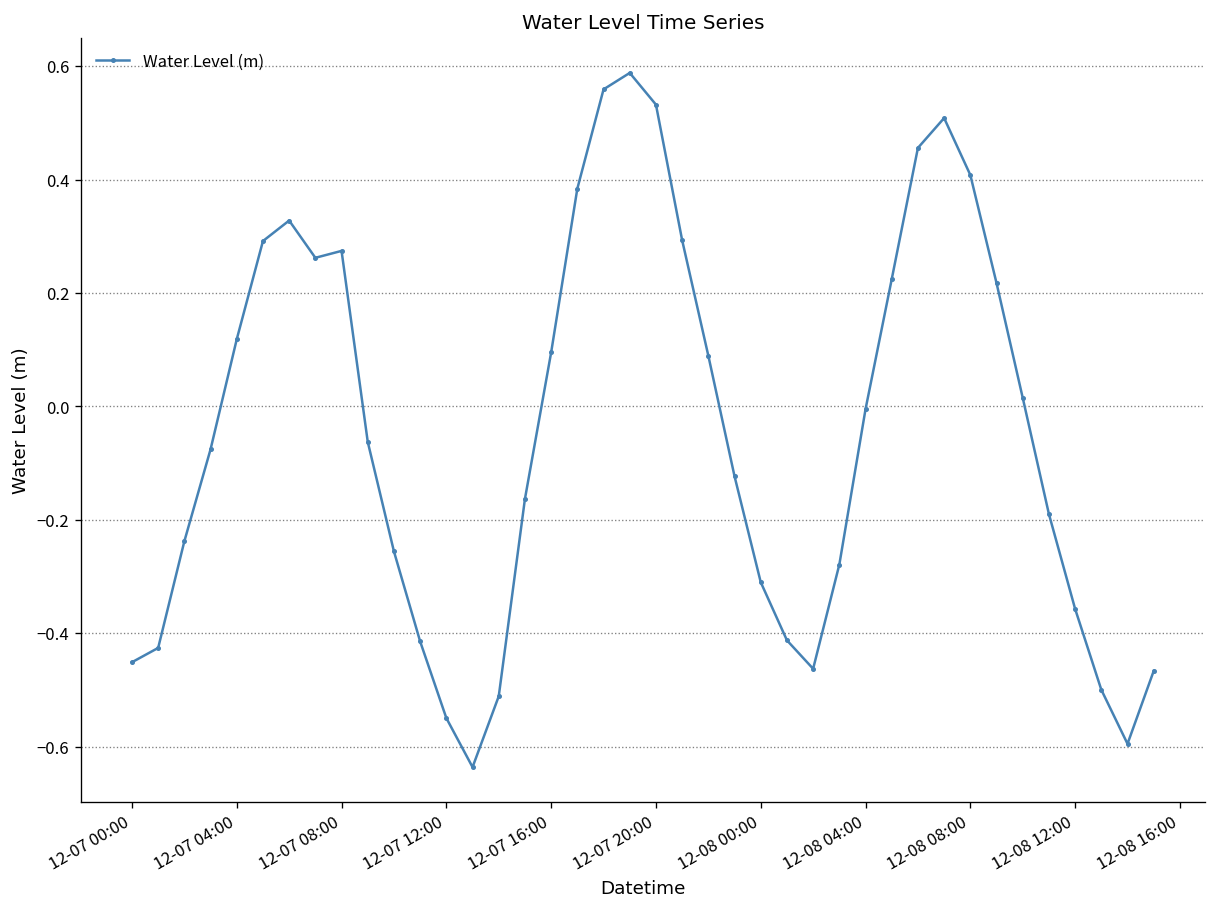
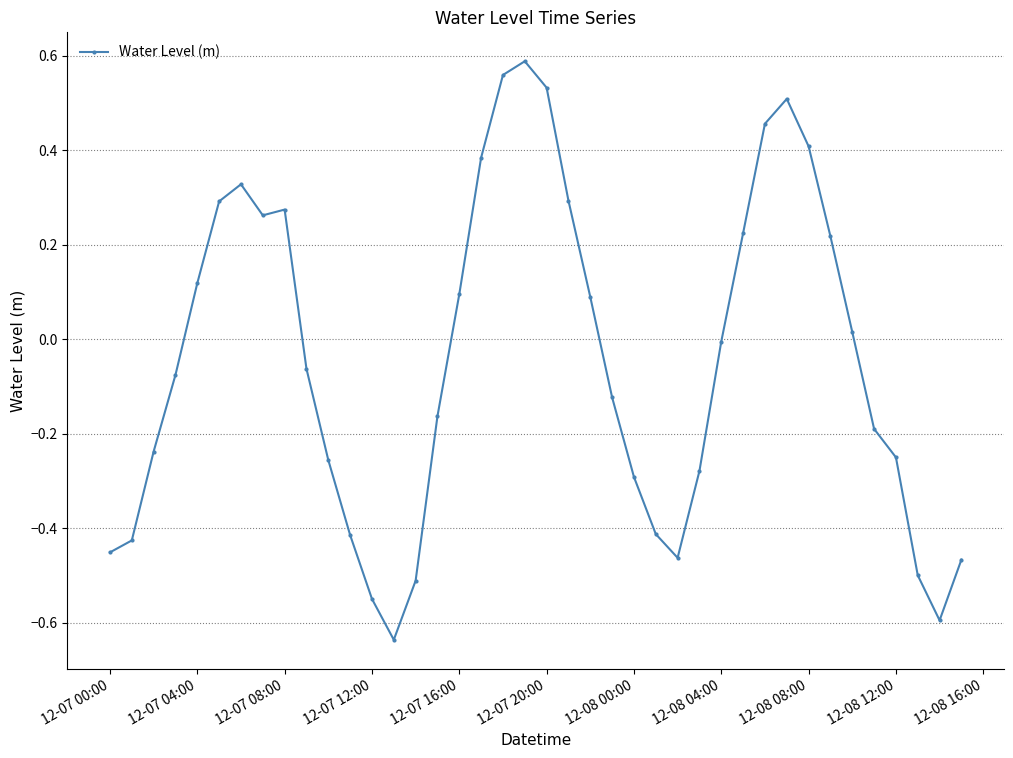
  {
    "12-07 00:00": -0.45,
    "12-07 04:00": 0.12,
    "12-07 08:00": 0.27,
    "12-07 12:00": -0.55,
    "12-07 16:00": 0.10,
    "12-07 20:00": 0.53,
-   "12-08 00:00": -0.31,
+   "12-08 00:00": -0.29,
    "12-08 04:00": 0.00,
    "12-08 08:00": 0.41,
-   "12-08 12:00": -0.36
+   "12-08 12:00": -0.25
  }
